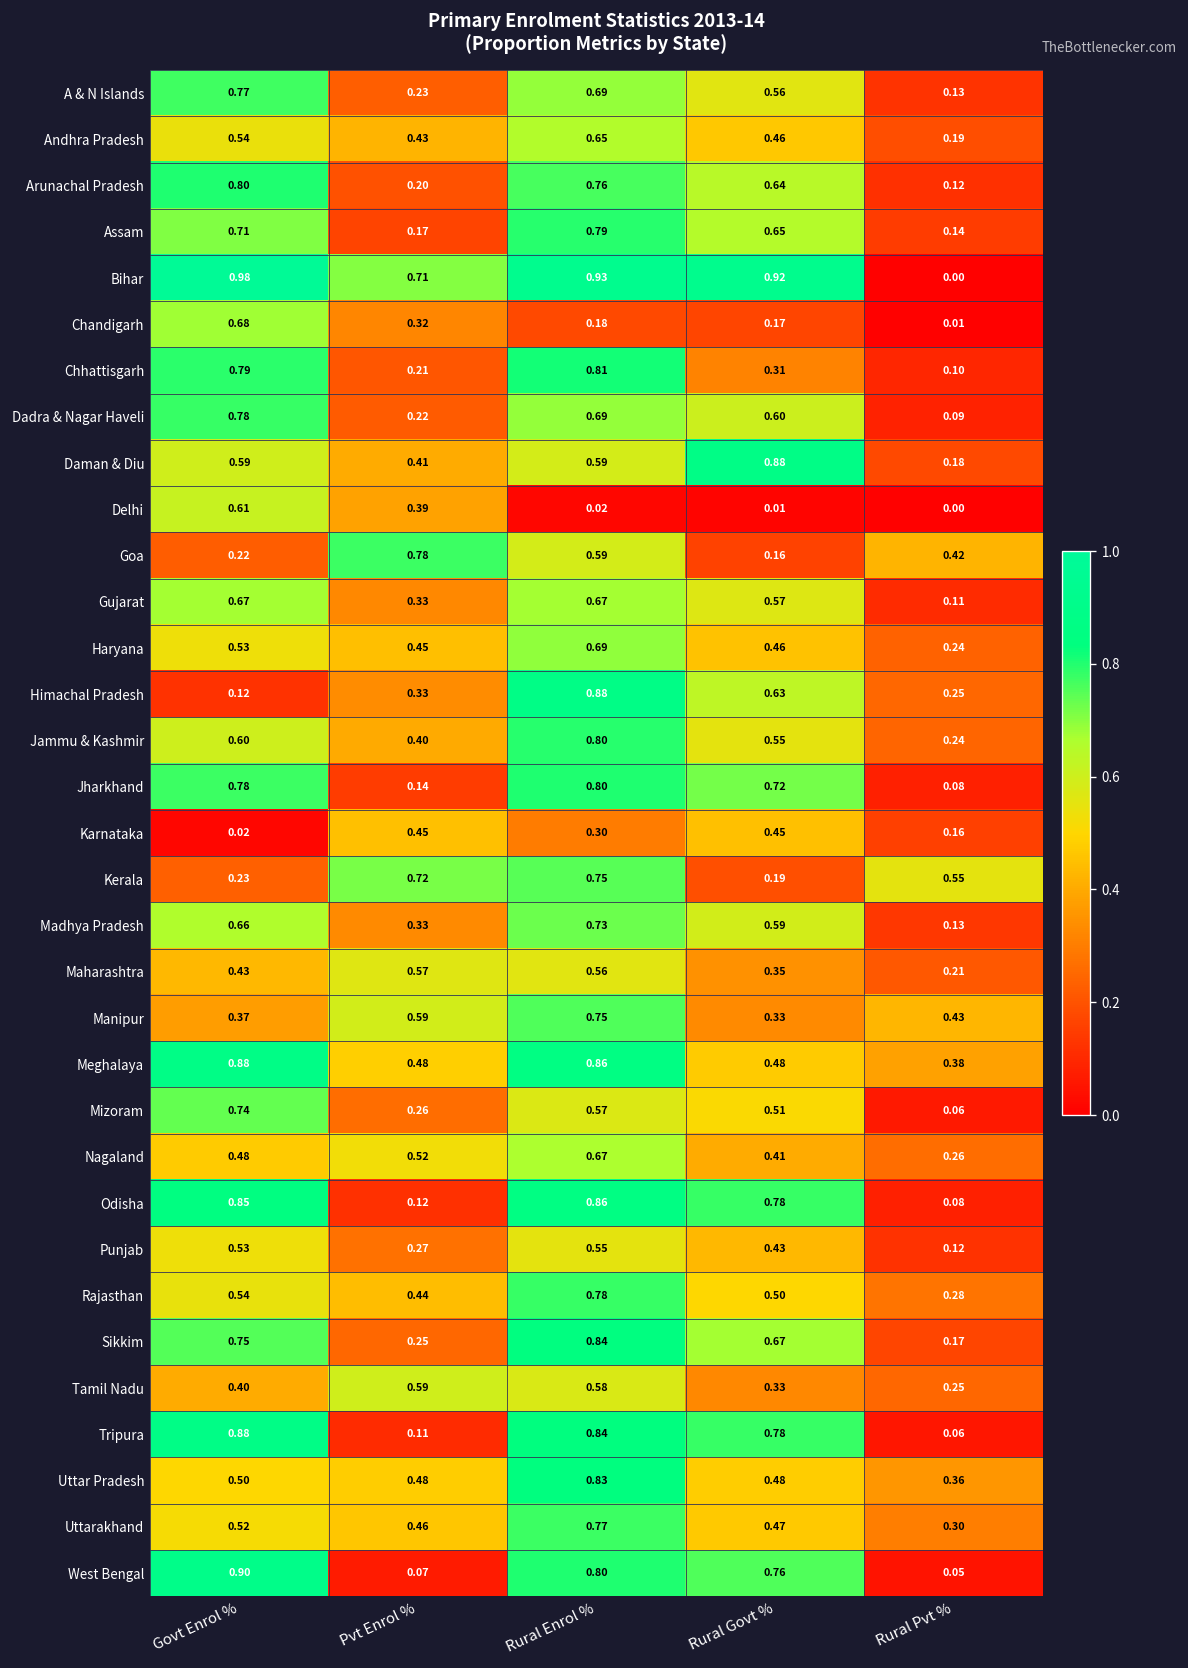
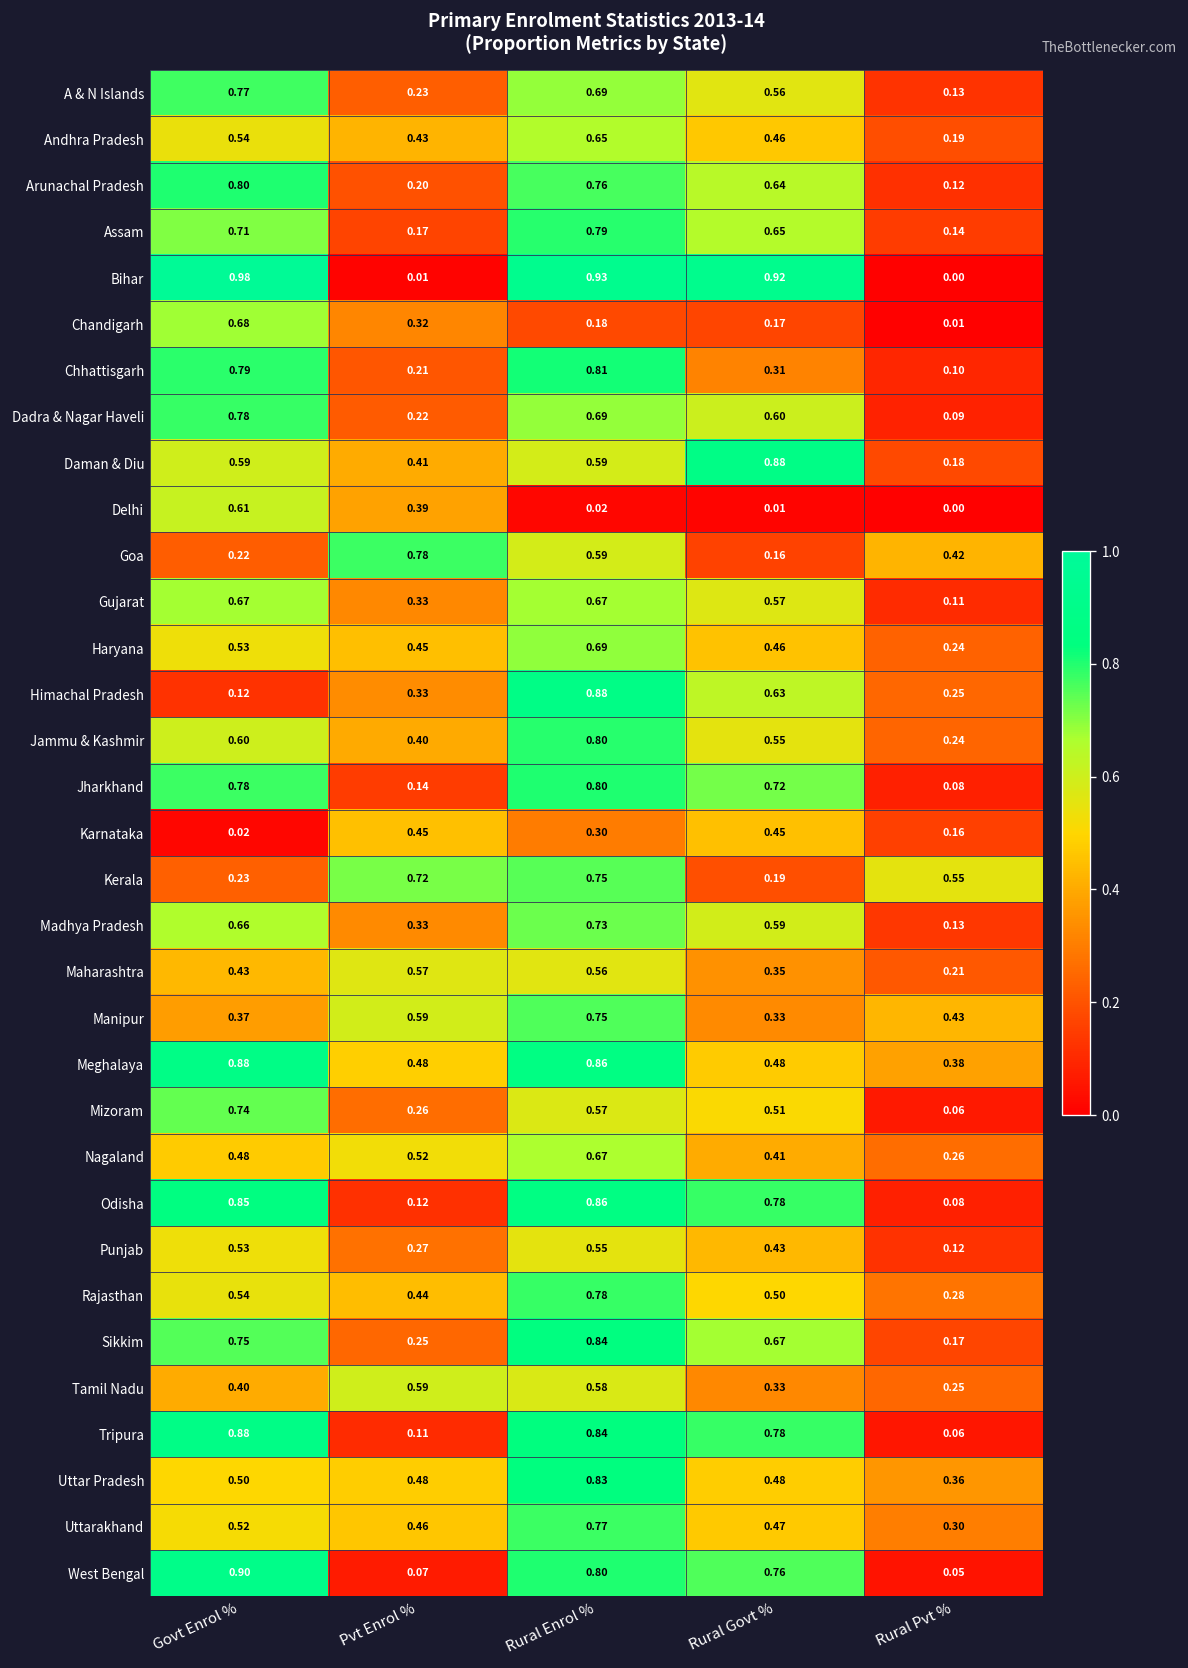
  {
    "A & N Islands": {
      "Govt Enrol %": 0.77,
      "Pvt Enrol %": 0.23,
      "Rural Enrol %": 0.69,
      "Rural Govt %": 0.56,
      "Rural Pvt %": 0.13
    },
    "Andhra Pradesh": {
      "Govt Enrol %": 0.54,
      "Pvt Enrol %": 0.43,
      "Rural Enrol %": 0.65,
      "Rural Govt %": 0.46,
      "Rural Pvt %": 0.19
    },
    "Arunachal Pradesh": {
      "Govt Enrol %": 0.80,
      "Pvt Enrol %": 0.20,
      "Rural Enrol %": 0.76,
      "Rural Govt %": 0.64,
      "Rural Pvt %": 0.12
    },
    "Assam": {
      "Govt Enrol %": 0.71,
      "Pvt Enrol %": 0.17,
      "Rural Enrol %": 0.79,
      "Rural Govt %": 0.65,
      "Rural Pvt %": 0.14
    },
    "Bihar": {
      "Govt Enrol %": 0.98,
-     "Pvt Enrol %": 0.71,
+     "Pvt Enrol %": 0.01,
      "Rural Enrol %": 0.93,
      "Rural Govt %": 0.92,
      "Rural Pvt %": 0.00
    },
    "Chandigarh": {
      "Govt Enrol %": 0.68,
      "Pvt Enrol %": 0.32,
      "Rural Enrol %": 0.18,
      "Rural Govt %": 0.17,
      "Rural Pvt %": 0.01
    },
    "Chhattisgarh": {
      "Govt Enrol %": 0.79,
      "Pvt Enrol %": 0.21,
      "Rural Enrol %": 0.81,
      "Rural Govt %": 0.31,
      "Rural Pvt %": 0.10
    },
    "Dadra & Nagar Haveli": {
      "Govt Enrol %": 0.78,
      "Pvt Enrol %": 0.22,
      "Rural Enrol %": 0.69,
      "Rural Govt %": 0.60,
      "Rural Pvt %": 0.09
    },
    "Daman & Diu": {
      "Govt Enrol %": 0.59,
      "Pvt Enrol %": 0.41,
      "Rural Enrol %": 0.59,
      "Rural Govt %": 0.88,
      "Rural Pvt %": 0.18
    },
    "Delhi": {
      "Govt Enrol %": 0.61,
      "Pvt Enrol %": 0.39,
      "Rural Enrol %": 0.02,
      "Rural Govt %": 0.01,
      "Rural Pvt %": 0.00
    },
    "Goa": {
      "Govt Enrol %": 0.22,
      "Pvt Enrol %": 0.78,
      "Rural Enrol %": 0.59,
      "Rural Govt %": 0.16,
      "Rural Pvt %": 0.42
    },
    "Gujarat": {
      "Govt Enrol %": 0.67,
      "Pvt Enrol %": 0.33,
      "Rural Enrol %": 0.67,
      "Rural Govt %": 0.57,
      "Rural Pvt %": 0.11
    },
    "Haryana": {
      "Govt Enrol %": 0.53,
      "Pvt Enrol %": 0.45,
      "Rural Enrol %": 0.69,
      "Rural Govt %": 0.46,
      "Rural Pvt %": 0.24
    },
    "Himachal Pradesh": {
      "Govt Enrol %": 0.12,
      "Pvt Enrol %": 0.33,
      "Rural Enrol %": 0.88,
      "Rural Govt %": 0.63,
      "Rural Pvt %": 0.25
    },
    "Jammu & Kashmir": {
      "Govt Enrol %": 0.60,
      "Pvt Enrol %": 0.40,
      "Rural Enrol %": 0.80,
      "Rural Govt %": 0.55,
      "Rural Pvt %": 0.24
    },
    "Jharkhand": {
      "Govt Enrol %": 0.78,
      "Pvt Enrol %": 0.14,
      "Rural Enrol %": 0.80,
      "Rural Govt %": 0.72,
      "Rural Pvt %": 0.08
    },
    "Karnataka": {
      "Govt Enrol %": 0.02,
      "Pvt Enrol %": 0.45,
      "Rural Enrol %": 0.30,
      "Rural Govt %": 0.45,
      "Rural Pvt %": 0.16
    },
    "Kerala": {
      "Govt Enrol %": 0.23,
      "Pvt Enrol %": 0.72,
      "Rural Enrol %": 0.75,
      "Rural Govt %": 0.19,
      "Rural Pvt %": 0.55
    },
    "Madhya Pradesh": {
      "Govt Enrol %": 0.66,
      "Pvt Enrol %": 0.33,
      "Rural Enrol %": 0.73,
      "Rural Govt %": 0.59,
      "Rural Pvt %": 0.13
    },
    "Maharashtra": {
      "Govt Enrol %": 0.43,
      "Pvt Enrol %": 0.57,
      "Rural Enrol %": 0.56,
      "Rural Govt %": 0.35,
      "Rural Pvt %": 0.21
    },
    "Manipur": {
      "Govt Enrol %": 0.37,
      "Pvt Enrol %": 0.59,
      "Rural Enrol %": 0.75,
      "Rural Govt %": 0.33,
      "Rural Pvt %": 0.43
    },
    "Meghalaya": {
      "Govt Enrol %": 0.88,
      "Pvt Enrol %": 0.48,
      "Rural Enrol %": 0.86,
      "Rural Govt %": 0.48,
      "Rural Pvt %": 0.38
    },
    "Mizoram": {
      "Govt Enrol %": 0.74,
      "Pvt Enrol %": 0.26,
      "Rural Enrol %": 0.57,
      "Rural Govt %": 0.51,
      "Rural Pvt %": 0.06
    },
    "Nagaland": {
      "Govt Enrol %": 0.48,
      "Pvt Enrol %": 0.52,
      "Rural Enrol %": 0.67,
      "Rural Govt %": 0.41,
      "Rural Pvt %": 0.26
    },
    "Odisha": {
      "Govt Enrol %": 0.85,
      "Pvt Enrol %": 0.12,
      "Rural Enrol %": 0.86,
      "Rural Govt %": 0.78,
      "Rural Pvt %": 0.08
    },
    "Punjab": {
      "Govt Enrol %": 0.53,
      "Pvt Enrol %": 0.27,
      "Rural Enrol %": 0.55,
      "Rural Govt %": 0.43,
      "Rural Pvt %": 0.12
    },
    "Rajasthan": {
      "Govt Enrol %": 0.54,
      "Pvt Enrol %": 0.44,
      "Rural Enrol %": 0.78,
      "Rural Govt %": 0.50,
      "Rural Pvt %": 0.28
    },
    "Sikkim": {
      "Govt Enrol %": 0.75,
      "Pvt Enrol %": 0.25,
      "Rural Enrol %": 0.84,
      "Rural Govt %": 0.67,
      "Rural Pvt %": 0.17
    },
    "Tamil Nadu": {
      "Govt Enrol %": 0.40,
      "Pvt Enrol %": 0.59,
      "Rural Enrol %": 0.58,
      "Rural Govt %": 0.33,
      "Rural Pvt %": 0.25
    },
    "Tripura": {
      "Govt Enrol %": 0.88,
      "Pvt Enrol %": 0.11,
      "Rural Enrol %": 0.84,
      "Rural Govt %": 0.78,
      "Rural Pvt %": 0.06
    },
    "Uttar Pradesh": {
      "Govt Enrol %": 0.50,
      "Pvt Enrol %": 0.48,
      "Rural Enrol %": 0.83,
      "Rural Govt %": 0.48,
      "Rural Pvt %": 0.36
    },
    "Uttarakhand": {
      "Govt Enrol %": 0.52,
      "Pvt Enrol %": 0.46,
      "Rural Enrol %": 0.77,
      "Rural Govt %": 0.47,
      "Rural Pvt %": 0.30
    },
    "West Bengal": {
      "Govt Enrol %": 0.90,
      "Pvt Enrol %": 0.07,
      "Rural Enrol %": 0.80,
      "Rural Govt %": 0.76,
      "Rural Pvt %": 0.05
    }
  }
